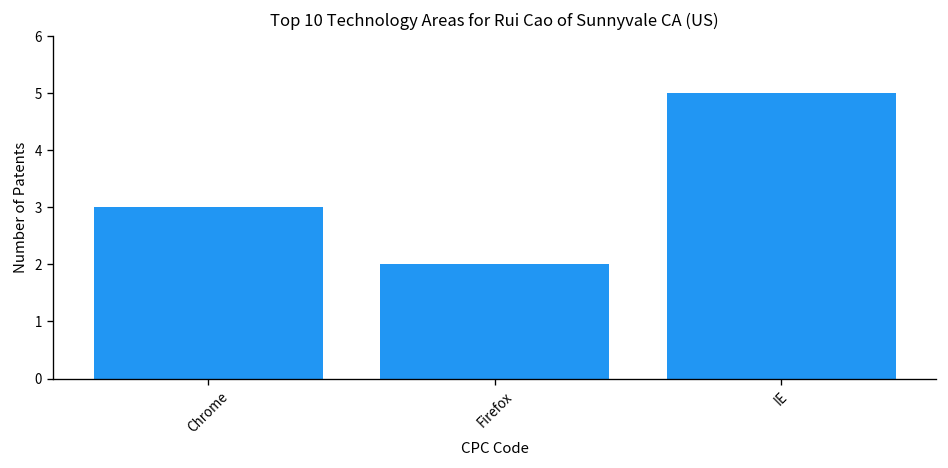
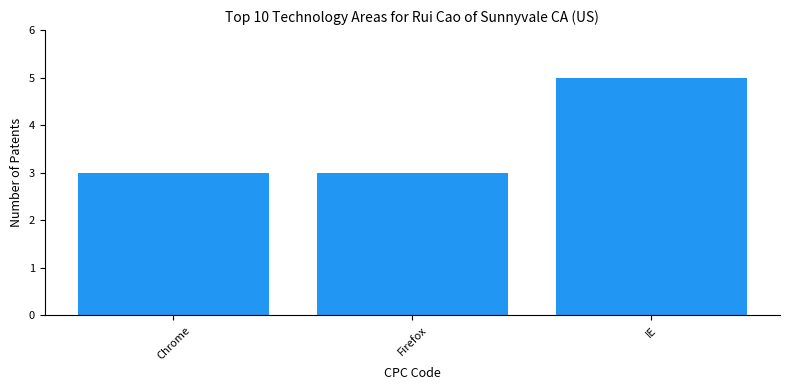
  {
    "Chrome": 3,
-   "Firefox": 2,
+   "Firefox": 3,
    "IE": 5
  }
